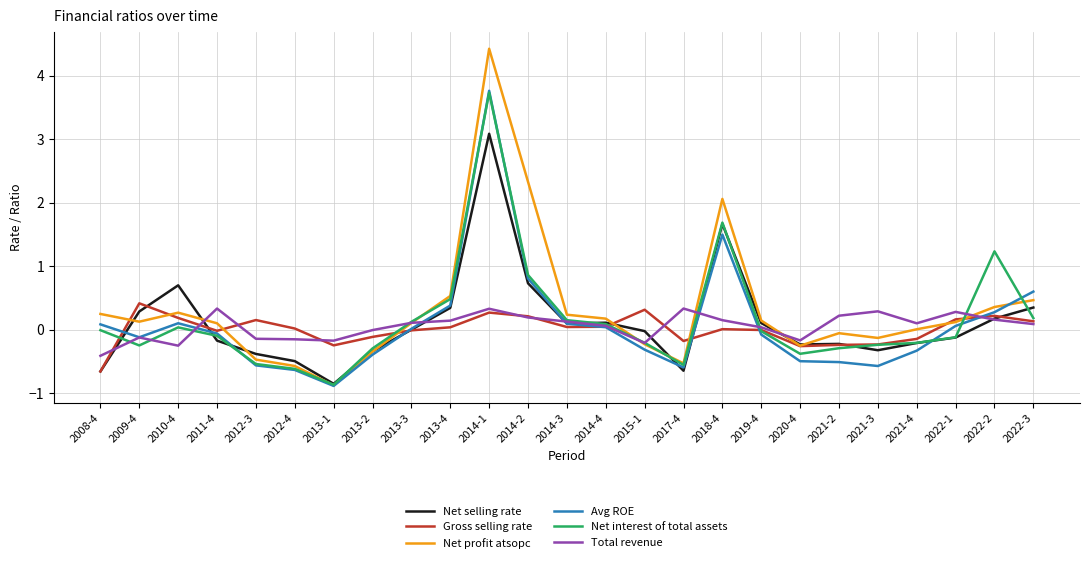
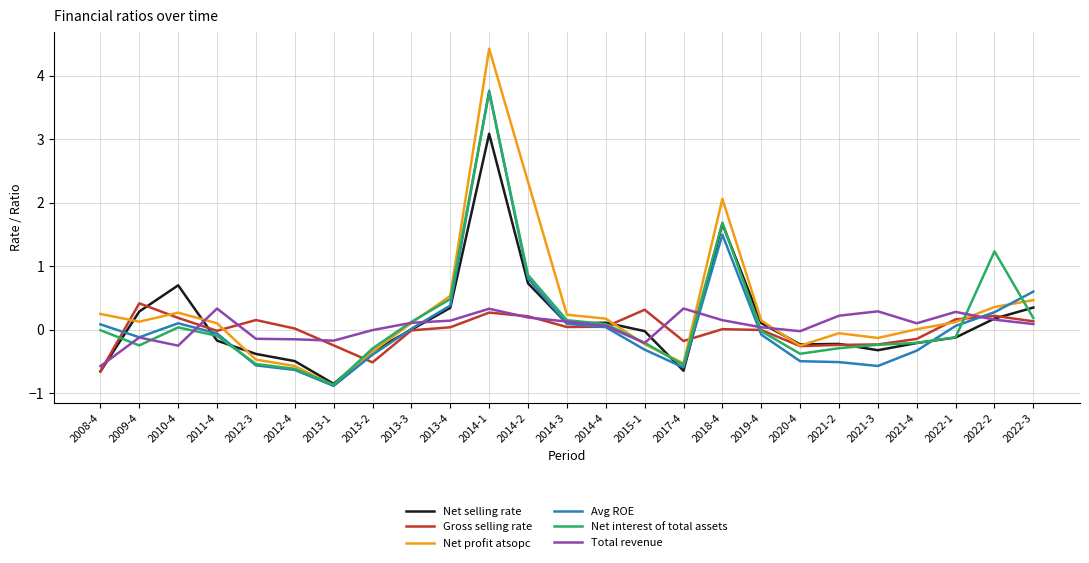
  {
    "Net selling rate": {
      "2009-4": 0.3,
      "2010-4": 0.7,
      "2011-4": -0.2,
      "2012-3": -0.4,
      "2012-4": -0.5,
      "2014-1": 3.1,
      "2014-2": 0.7,
      "2015-1": 0.0,
      "2017-4": -0.6,
      "2021-3": -0.3,
      "2022-3": 0.3
    },
    "Gross selling rate": {
      "2009-4": 0.4,
      "2010-4": 0.2,
      "2011-4": 0.0,
      "2012-3": 0.1,
      "2012-4": 0.0,
      "2013-1": -0.2,
-     "2013-2": -0.1,
+     "2013-2": -0.5,
      "2013-4": 0.0,
      "2014-1": 0.3,
      "2014-3": 0.0,
      "2015-1": 0.3,
      "2017-4": -0.2,
      "2018-4": 0.0,
      "2021-4": -0.1,
      "2022-1": 0.2,
      "2022-2": 0.2,
      "2022-3": 0.1
    },
    "Net profit atsopc": {
      "2008-4": 0.2,
      "2009-4": 0.1,
      "2010-4": 0.3,
      "2011-4": 0.1,
      "2012-3": -0.5,
      "2012-4": -0.6,
      "2013-4": 0.5,
      "2014-1": 4.4,
      "2014-2": 2.3,
      "2014-3": 0.2,
      "2014-4": 0.2,
      "2018-4": 2.1,
      "2021-2": -0.1,
      "2021-3": -0.1,
      "2021-4": 0.0,
      "2022-1": 0.1,
      "2022-2": 0.4,
      "2022-3": 0.5
    },
    "Avg ROE": {
      "2008-4": 0.1,
      "2010-4": 0.1,
      "2013-2": -0.4,
      "2014-2": 0.8,
      "2015-1": -0.3,
      "2017-4": -0.6,
      "2018-4": 1.5,
      "2019-4": -0.1,
      "2020-4": -0.5,
      "2021-2": -0.5,
      "2021-3": -0.6,
      "2021-4": -0.3,
      "2022-1": 0.1,
      "2022-2": 0.3,
      "2022-3": 0.6
    },
    "Net interest of total assets": {
      "2008-4": 0.0,
      "2009-4": -0.3,
      "2010-4": 0.0,
      "2013-2": -0.3,
      "2013-4": 0.5,
      "2014-2": 0.9,
      "2020-4": -0.4,
      "2021-2": -0.3,
      "2022-2": 1.2,
      "2022-3": 0.2
    },
    "Total revenue": {
-     "2008-4": -0.4,
+     "2008-4": -0.6,
      "2010-4": -0.3,
      "2011-4": 0.3,
      "2012-3": -0.1,
      "2012-4": -0.2,
      "2013-1": -0.2,
      "2013-2": 0.0,
      "2013-4": 0.1,
      "2014-1": 0.3,
      "2017-4": 0.3,
      "2018-4": 0.1,
      "2019-4": 0.0,
-     "2020-4": -0.2,
+     "2020-4": 0.0,
      "2021-2": 0.2,
      "2021-3": 0.3,
      "2021-4": 0.1,
      "2022-1": 0.3,
      "2022-3": 0.1
    }
  }
